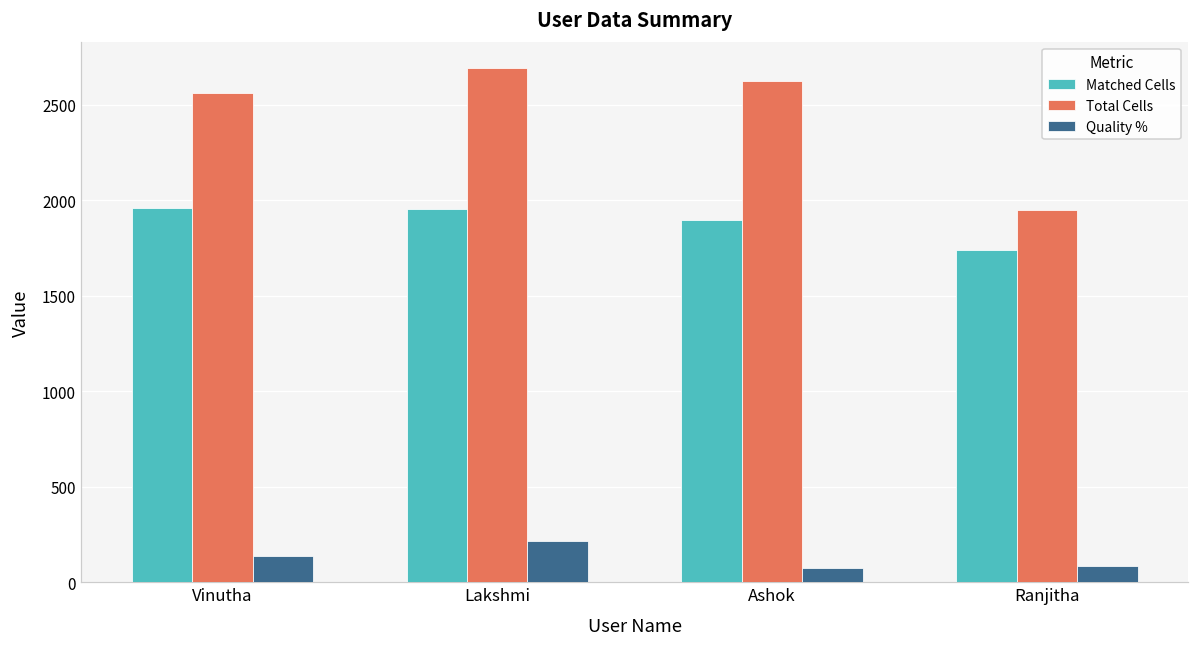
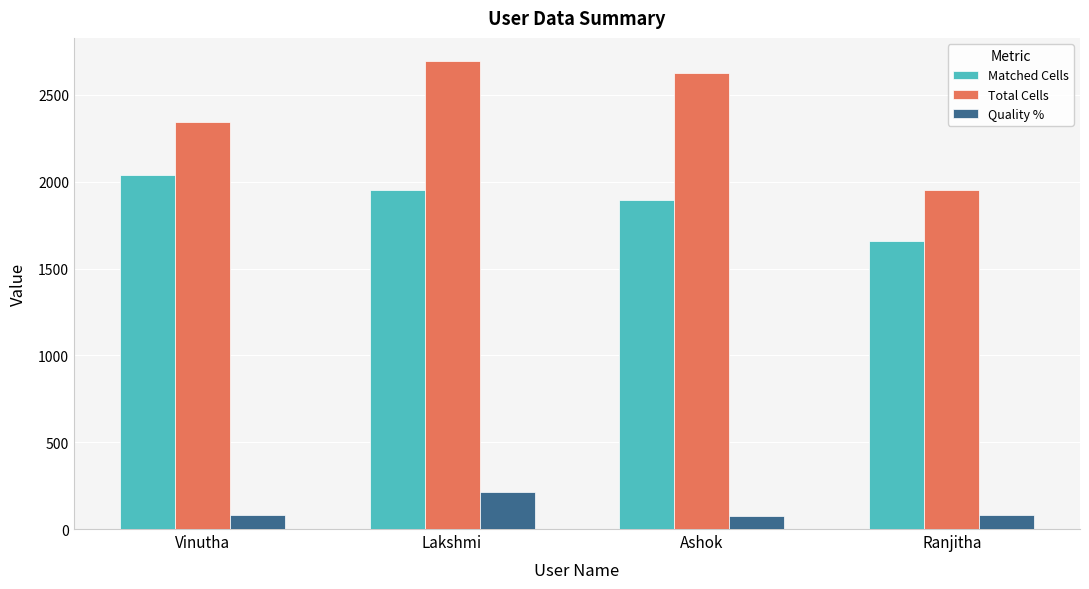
  {
    "Matched Cells": {
-     "Vinutha": 1960,
+     "Vinutha": 2040,
      "Lakshmi": 1960,
      "Ashok": 1900,
-     "Ranjitha": 1740
+     "Ranjitha": 1660
    },
    "Total Cells": {
-     "Vinutha": 2560,
+     "Vinutha": 2350,
      "Lakshmi": 2690,
      "Ashok": 2620,
      "Ranjitha": 1950
    },
    "Quality %": {
-     "Vinutha": 140,
+     "Vinutha": 80,
      "Lakshmi": 210,
      "Ashok": 70,
      "Ranjitha": 80
    }
  }
